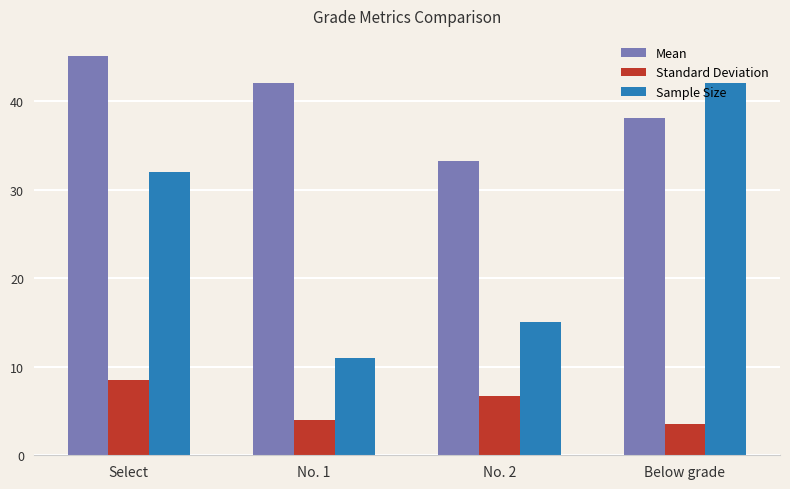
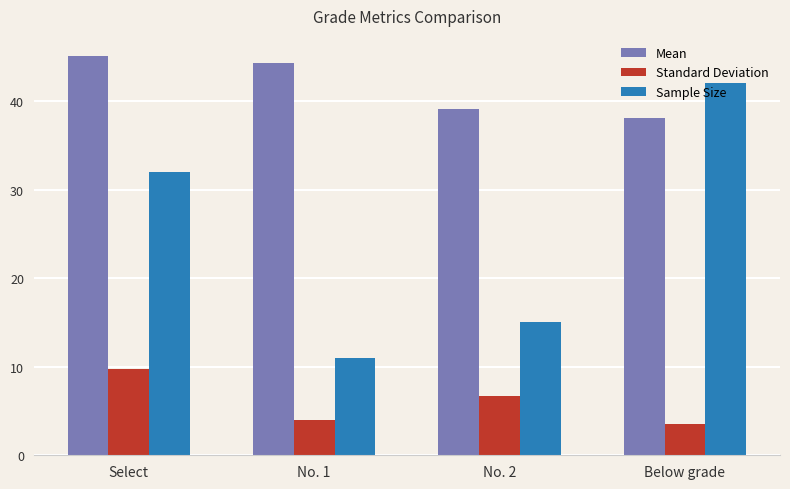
  {
    "Mean": {
      "Select": 45,
-     "No. 1": 42,
-     "No. 2": 33,
+     "No. 1": 44,
+     "No. 2": 39,
      "Below grade": 38
    },
    "Standard Deviation": {
-     "Select": 9,
+     "Select": 10,
      "No. 1": 4,
      "No. 2": 7,
      "Below grade": 4
    },
    "Sample Size": {
      "Select": 32,
      "No. 1": 11,
      "No. 2": 15,
      "Below grade": 42
    }
  }
